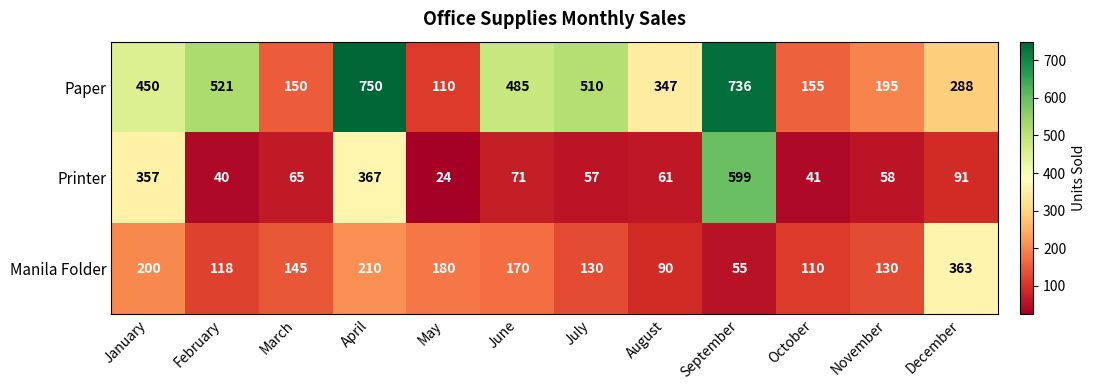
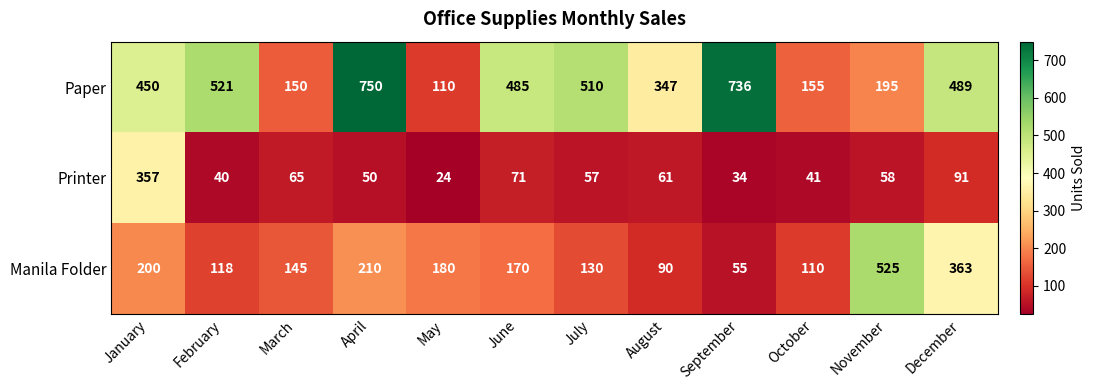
  {
    "Paper": {
      "January": 450,
      "February": 521,
      "March": 150,
      "April": 750,
      "May": 110,
      "June": 485,
      "July": 510,
      "August": 347,
      "September": 736,
      "October": 155,
      "November": 195,
-     "December": 288
+     "December": 489
    },
    "Printer": {
      "January": 357,
      "February": 40,
      "March": 65,
-     "April": 367,
+     "April": 50,
      "May": 24,
      "June": 71,
      "July": 57,
      "August": 61,
-     "September": 599,
+     "September": 34,
      "October": 41,
      "November": 58,
      "December": 91
    },
    "Manila Folder": {
      "January": 200,
      "February": 118,
      "March": 145,
      "April": 210,
      "May": 180,
      "June": 170,
      "July": 130,
      "August": 90,
      "September": 55,
      "October": 110,
-     "November": 130,
+     "November": 525,
      "December": 363
    }
  }
